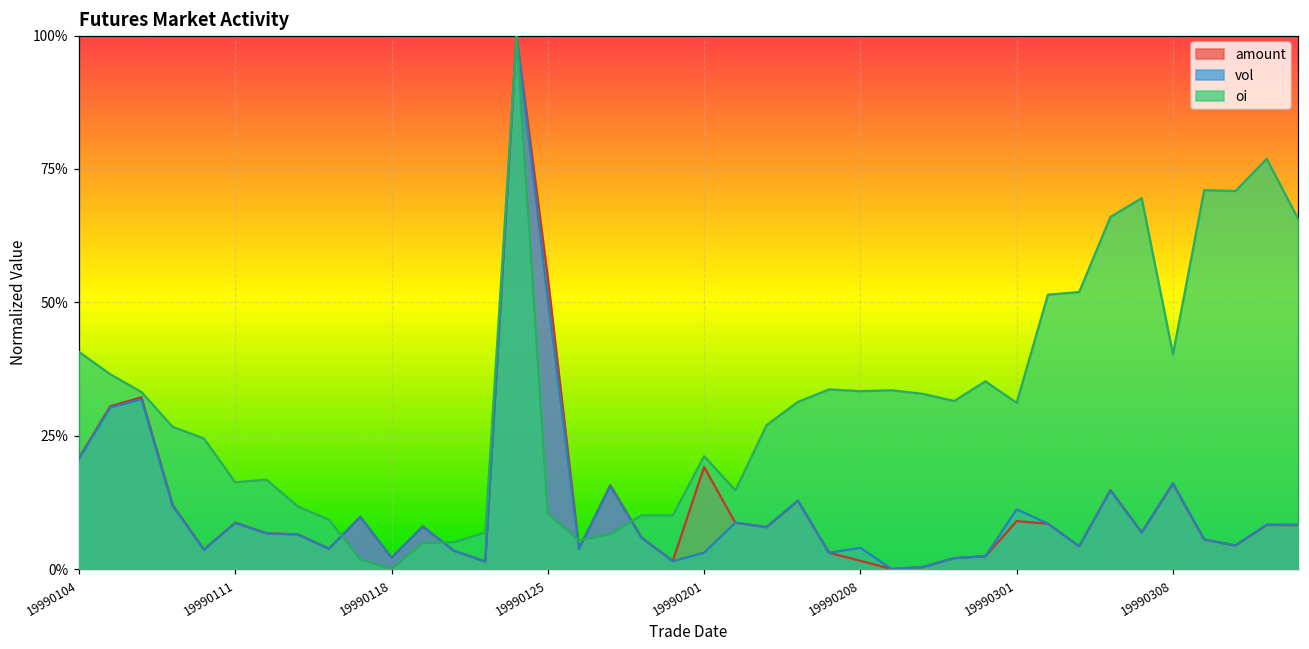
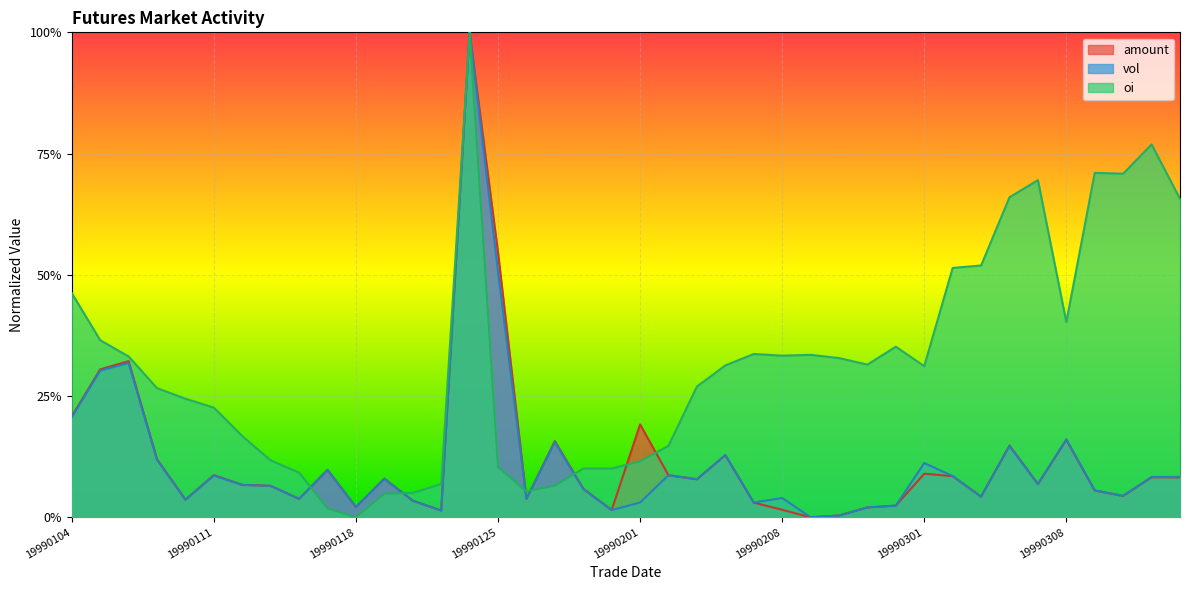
  {
    "amount": {
      "19990125": "55%",
      "19990201": "19%",
      "19990208": "2%",
      "19990301": "9%"
    },
    "vol": {
      "19990125": "51%",
      "19990201": "3%",
      "19990208": "4%",
      "19990301": "11%"
    },
    "oi": {
-     "19990104": "41%",
-     "19990111": "16%",
+     "19990104": "46%",
+     "19990111": "23%",
      "19990118": "0%",
      "19990125": "10%",
-     "19990201": "21%",
+     "19990201": "12%",
      "19990208": "33%",
      "19990301": "31%",
      "19990308": "40%"
    }
  }
